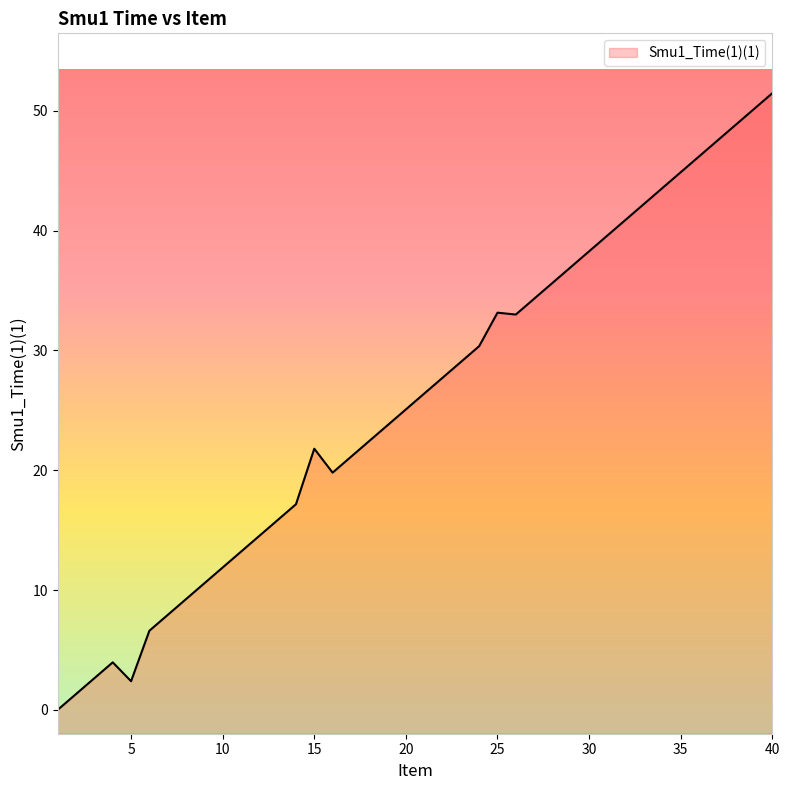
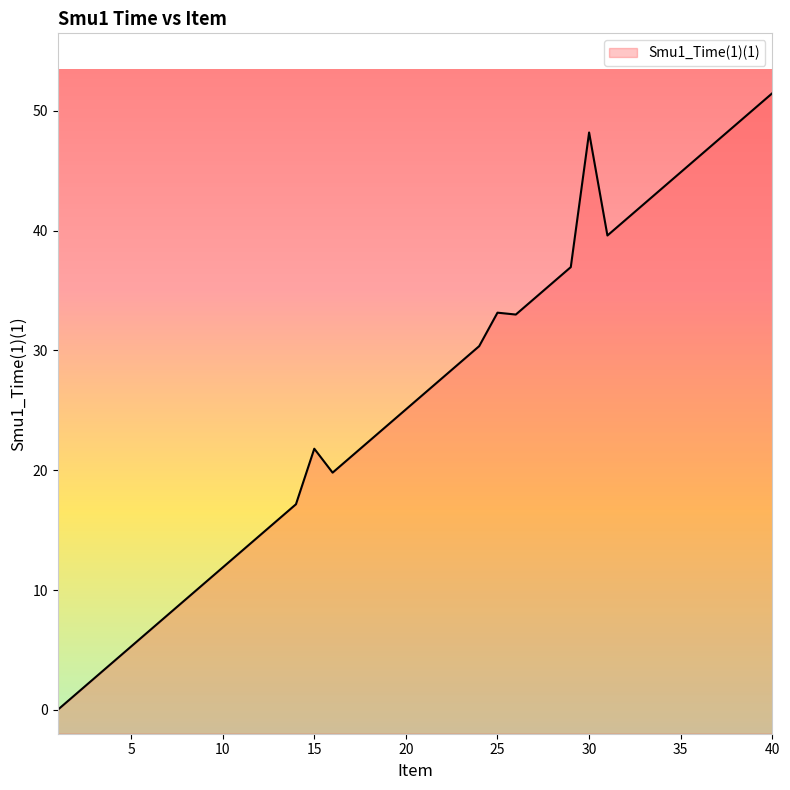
  {
-   "5": 2.4,
+   "5": 5.3,
    "10": 11.9,
    "15": 21.8,
    "20": 25.1,
    "25": 33.2,
-   "30": 38.3,
+   "30": 48.2,
    "35": 44.9,
    "40": 51.5
  }
